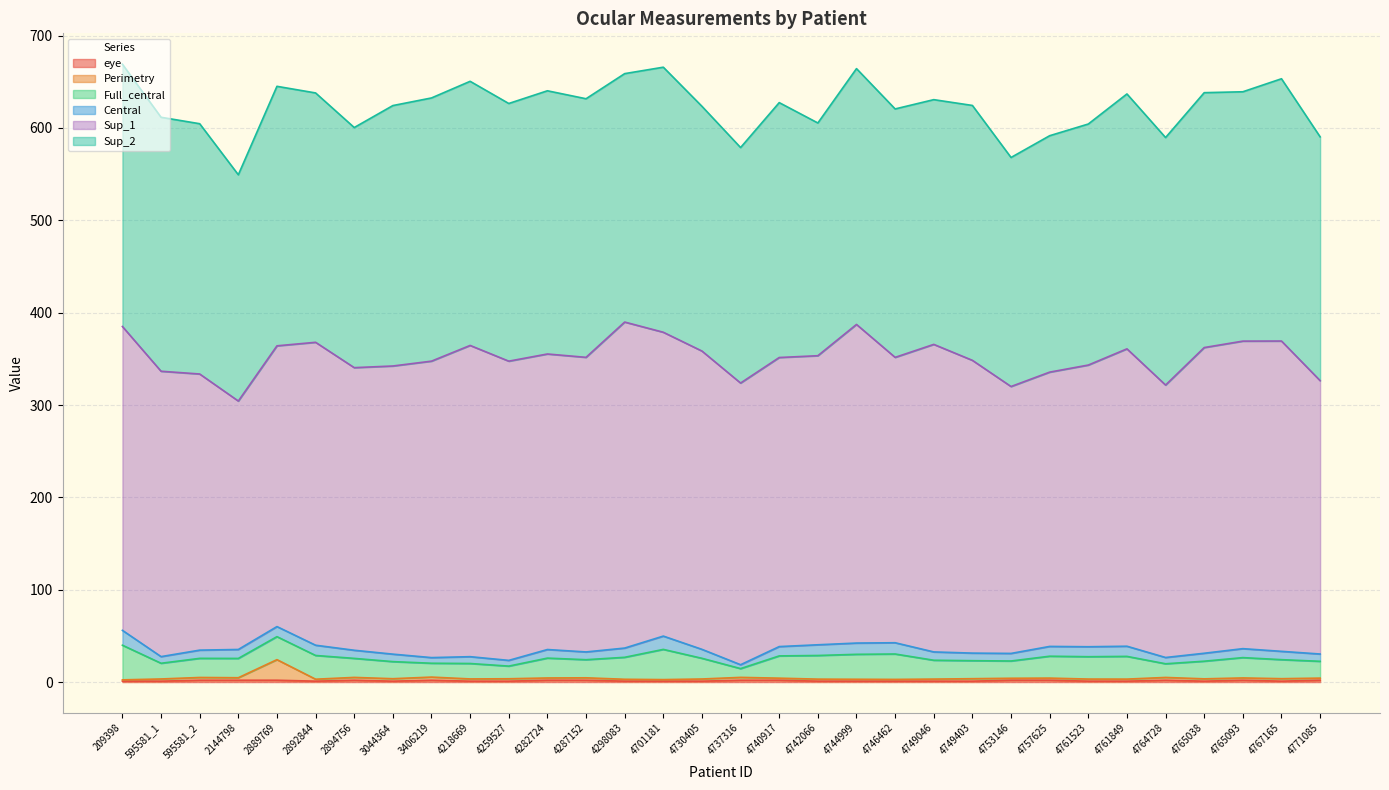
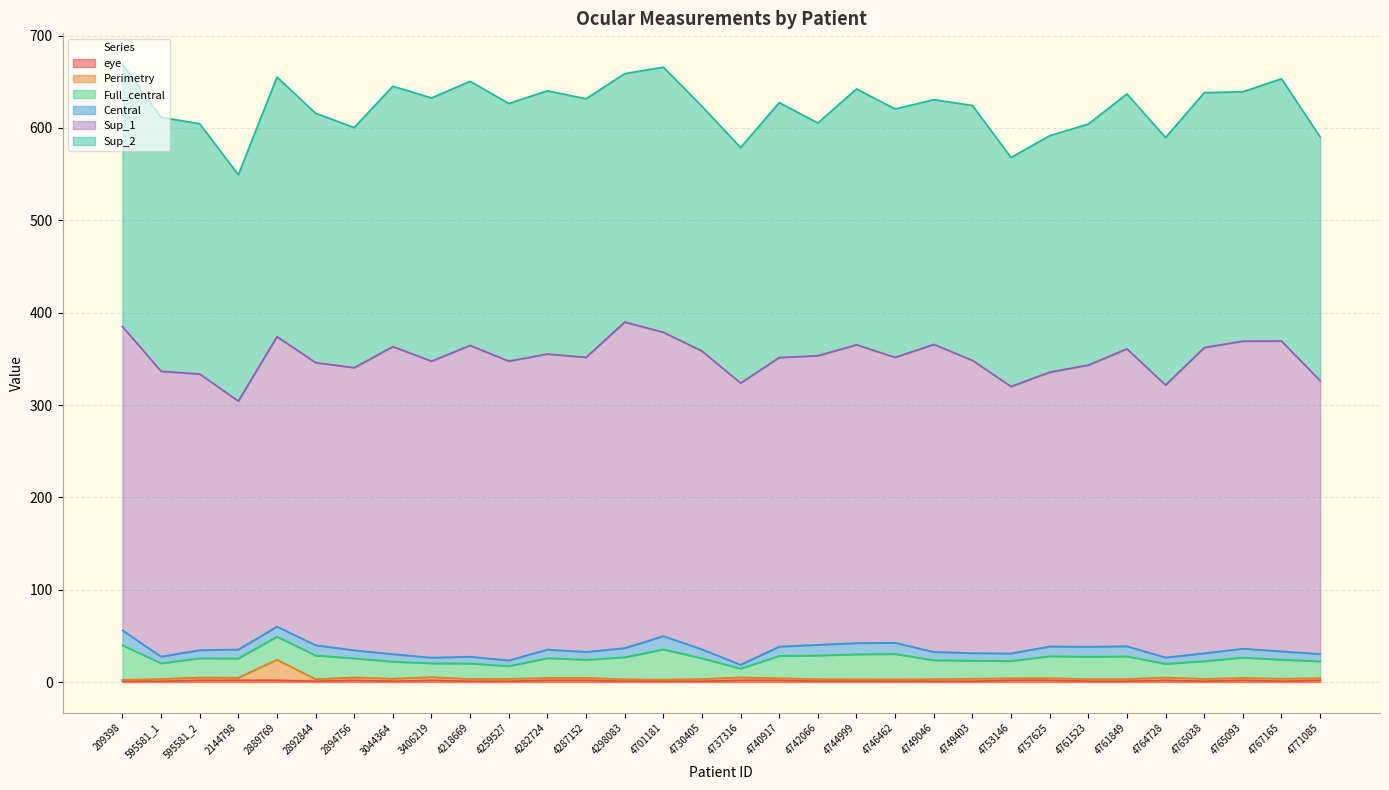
  {
    "Sup_1": {
      "209398": 330,
      "595581_1": 310,
      "595581_2": 300,
      "2144798": 270,
-     "2889769": 300,
-     "2892844": 330,
+     "2889769": 310,
+     "2892844": 310,
      "2894756": 310,
-     "3044364": 310,
+     "3044364": 330,
      "3406219": 320,
      "4218669": 340,
      "4259527": 320,
      "4282724": 320,
      "4287152": 320,
      "4298083": 350,
      "4701181": 330,
      "4730405": 320,
      "4737316": 310,
      "4740917": 310,
      "4742066": 310,
-     "4744999": 350,
+     "4744999": 320,
      "4746462": 310,
      "4749046": 330,
      "4749403": 320,
      "4753146": 290,
      "4757625": 300,
      "4761523": 310,
      "4761849": 320,
      "4764728": 300,
      "4765038": 330,
      "4765093": 330,
      "4767165": 340,
      "4771085": 300
    }
  }
